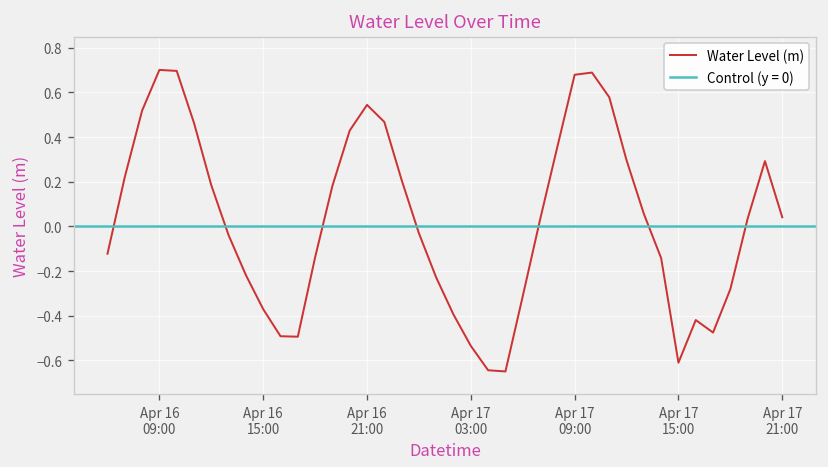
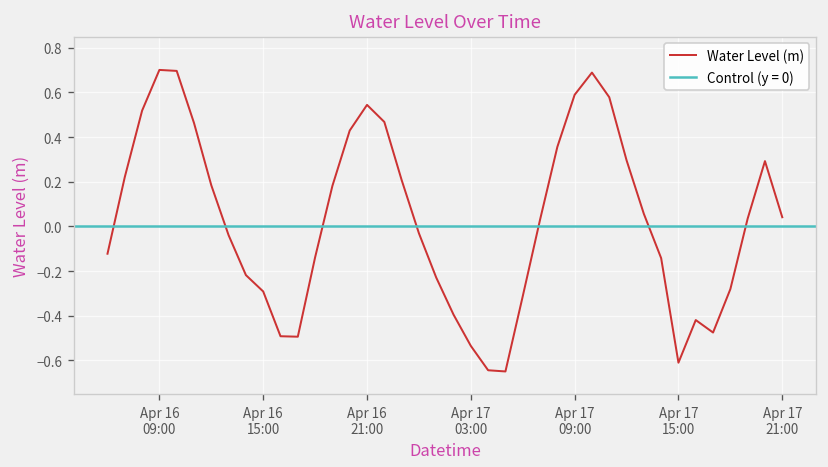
  {
    "Apr 16 09:00": 0.70,
-   "Apr 16 15:00": -0.37,
+   "Apr 16 15:00": -0.29,
    "Apr 16 21:00": 0.54,
    "Apr 17 03:00": -0.53,
-   "Apr 17 09:00": 0.68,
+   "Apr 17 09:00": 0.59,
    "Apr 17 15:00": -0.61,
    "Apr 17 21:00": 0.04
  }
